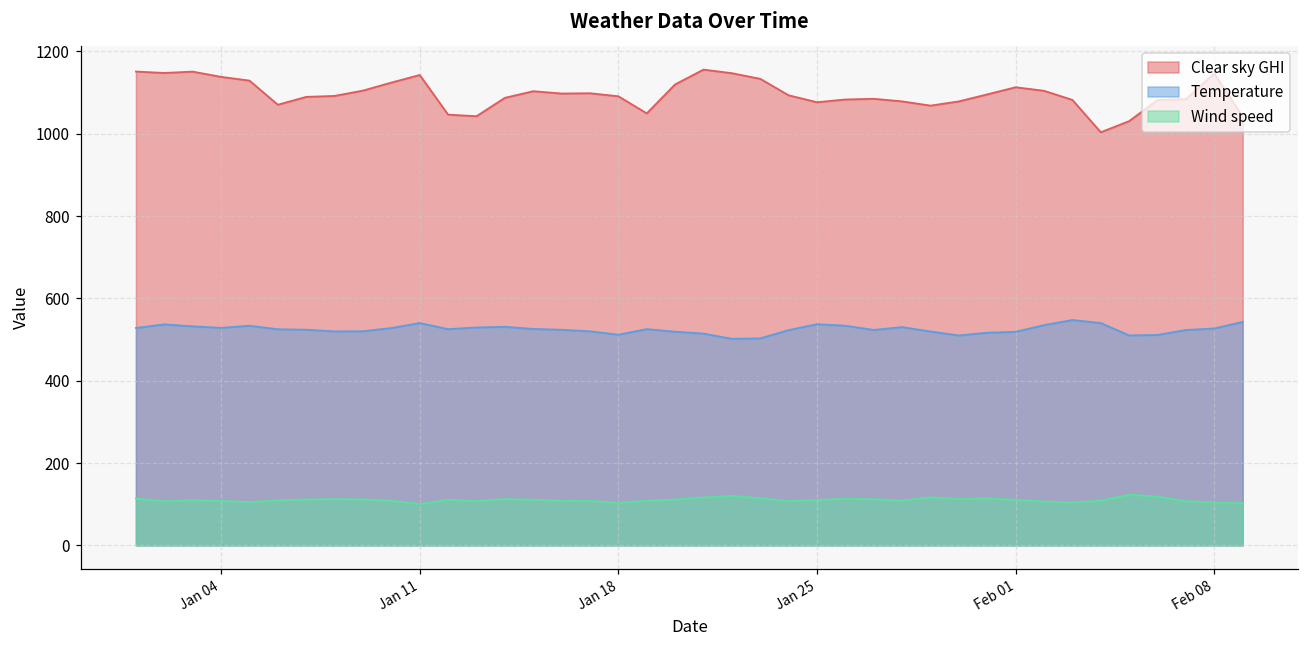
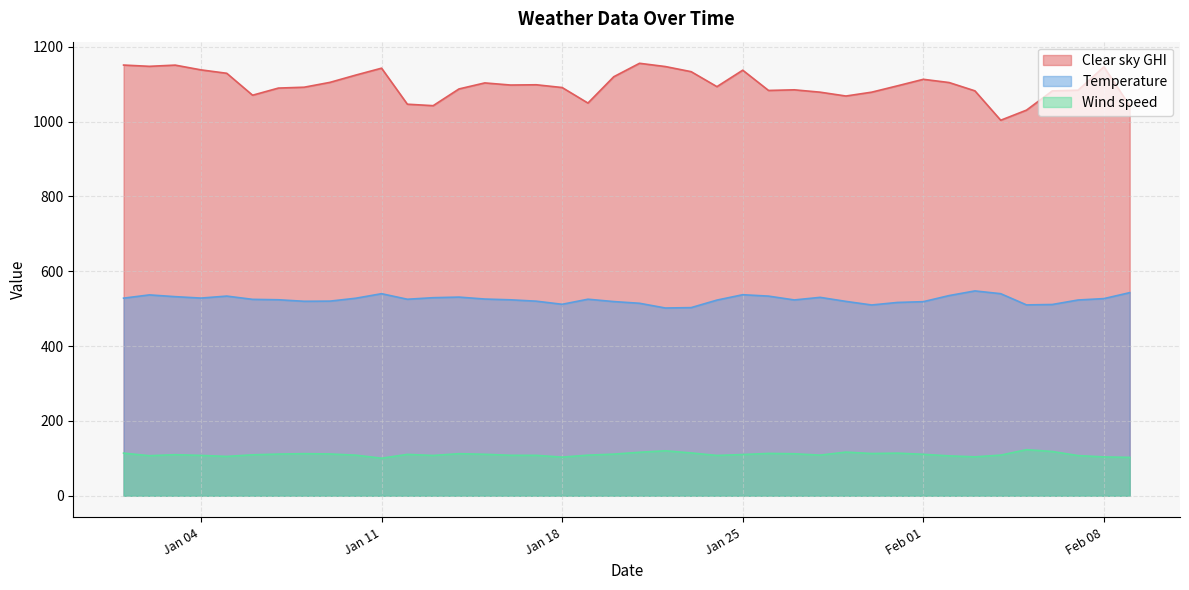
  {
    "Clear sky GHI": {
      "Jan 04": 1140,
      "Jan 11": 1140,
      "Jan 18": 1090,
-     "Jan 25": 1080,
+     "Jan 25": 1140,
      "Feb 01": 1110
    },
    "Temperature": {
      "Jan 04": 530,
      "Jan 11": 540,
      "Jan 18": 510,
      "Jan 25": 540,
      "Feb 01": 520,
      "Feb 08": 530
    },
    "Wind speed": {
      "Jan 04": 110,
      "Jan 11": 100,
      "Jan 18": 100,
      "Jan 25": 110,
      "Feb 01": 110,
      "Feb 08": 100
    }
  }
